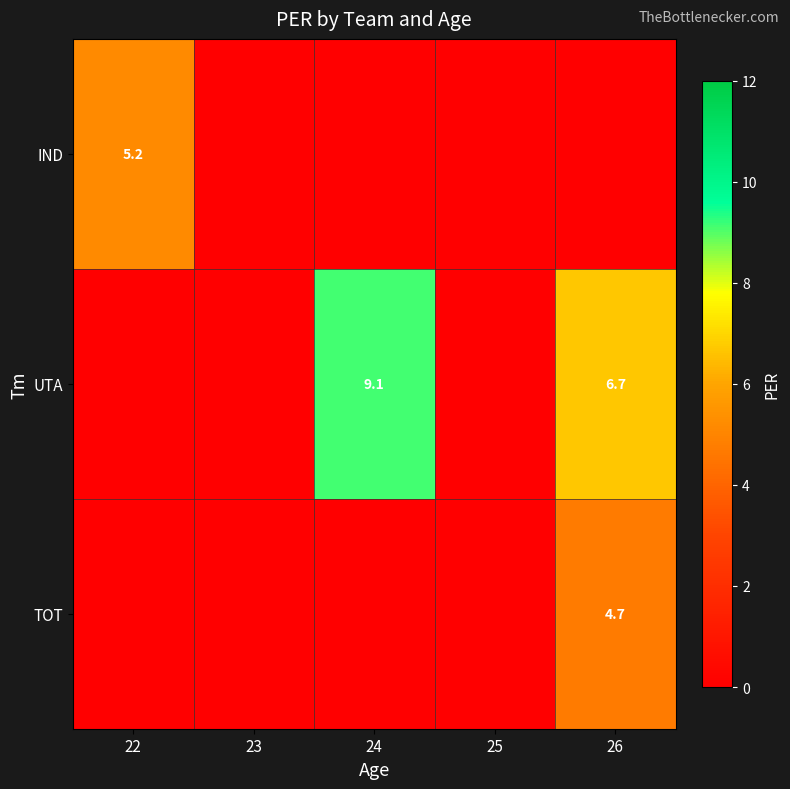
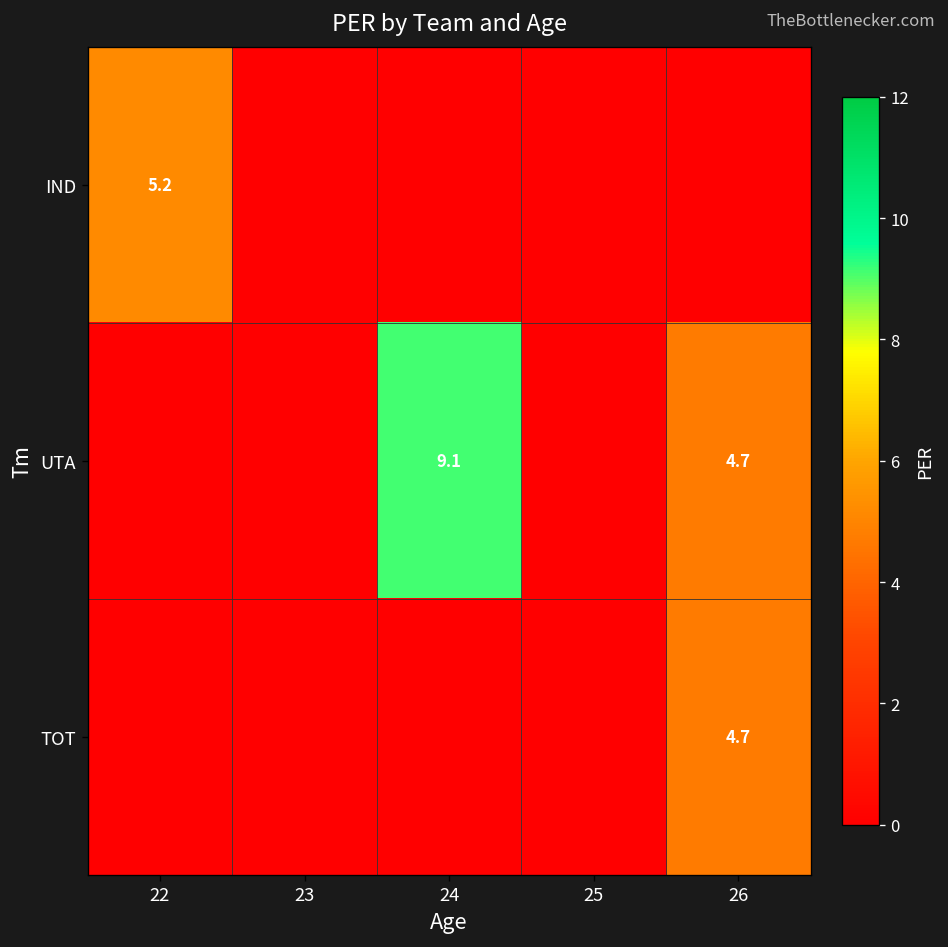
  {
    "IND": {
      "22": 5.2
    },
    "UTA": {
      "24": 9.1,
-     "26": 6.7
+     "26": 4.7
    },
    "TOT": {
      "26": 4.7
    }
  }
